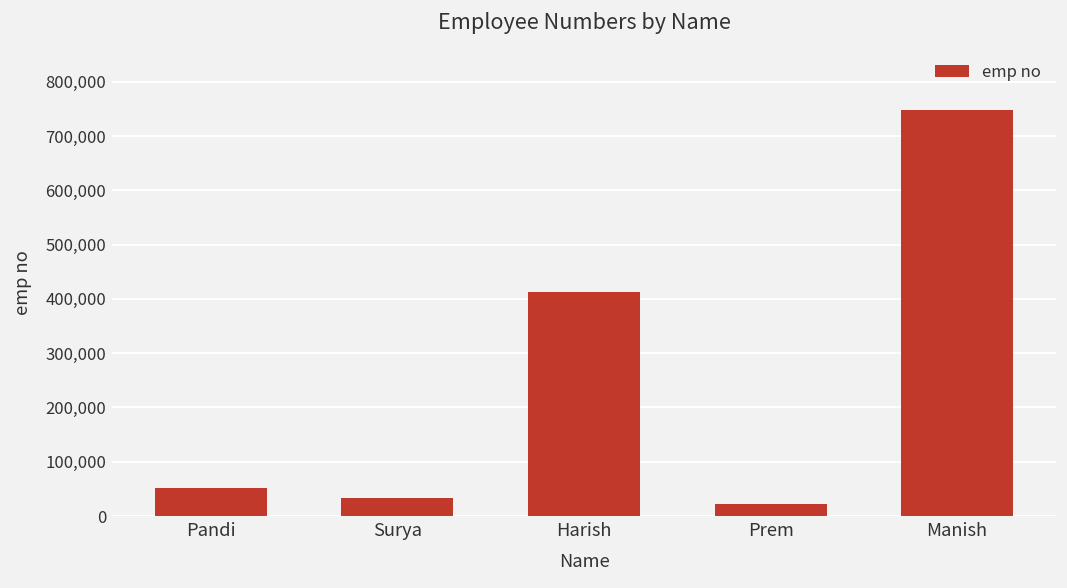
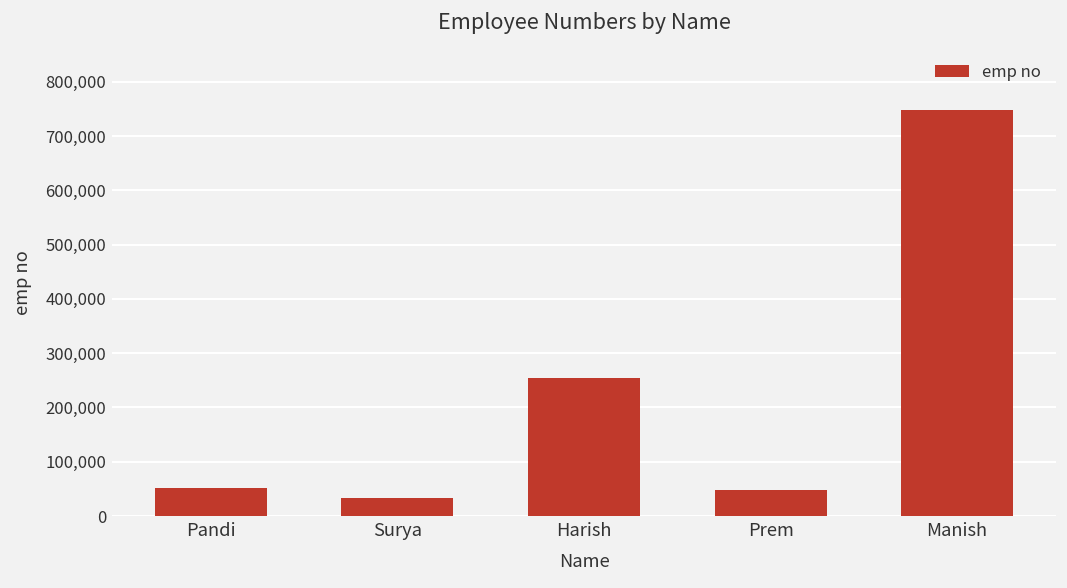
  {
    "Pandi": "50,000",
    "Surya": "30,000",
-   "Harish": "410,000",
-   "Prem": "20,000",
+   "Harish": "250,000",
+   "Prem": "50,000",
    "Manish": "750,000"
  }
